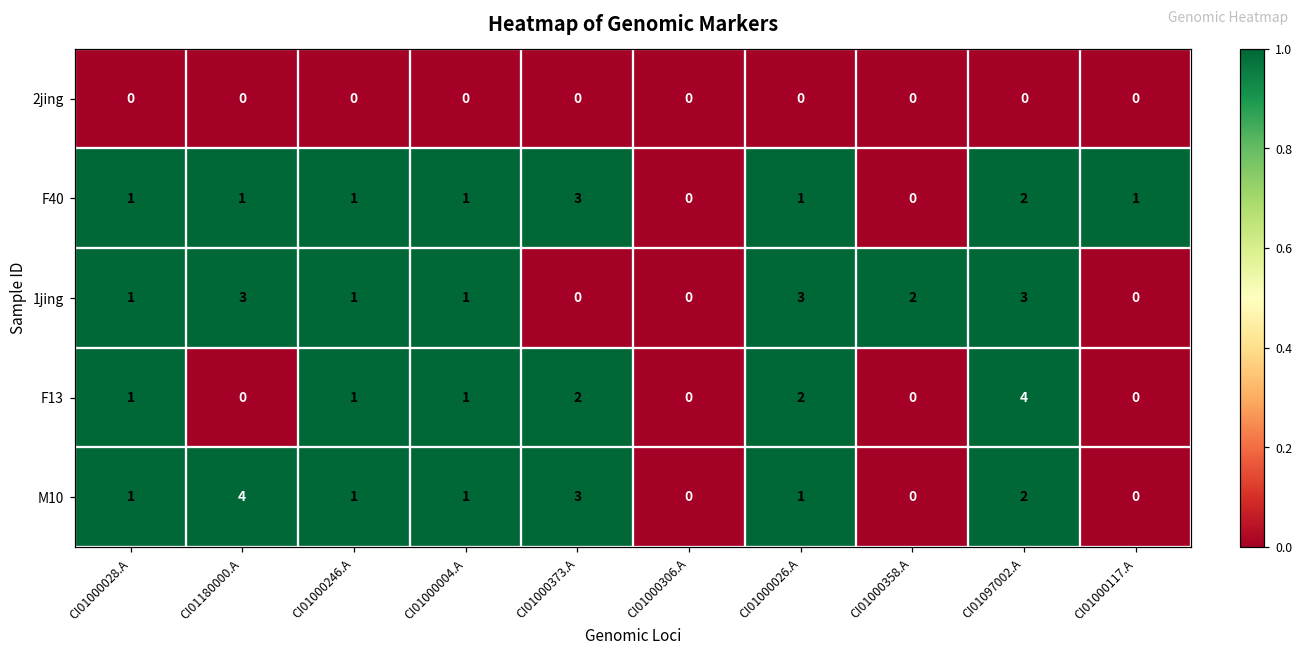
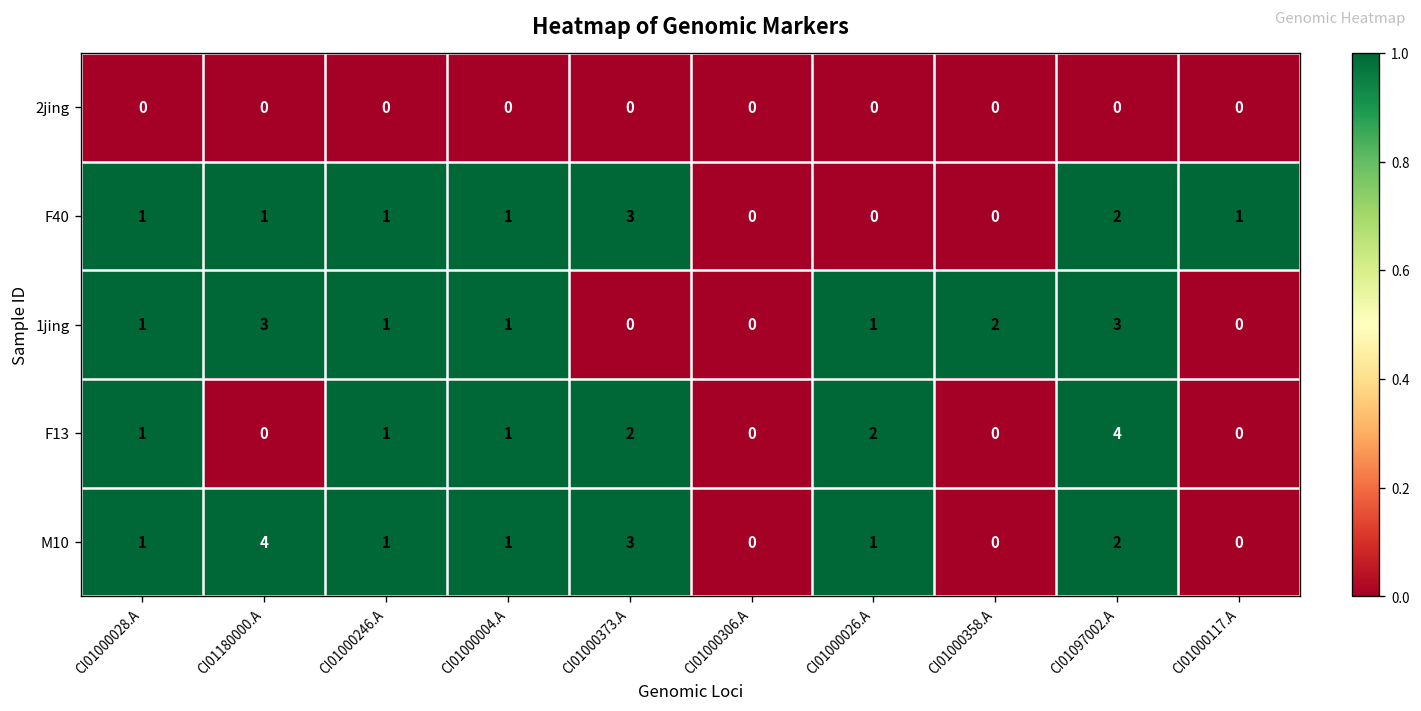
  {
    "2jing": {
      "CI01000028.A": 0,
      "CI01180000.A": 0,
      "CI01000246.A": 0,
      "CI01000004.A": 0,
      "CI01000373.A": 0,
      "CI01000306.A": 0,
      "CI01000026.A": 0,
      "CI01000358.A": 0,
      "CI01097002.A": 0,
      "CI01000117.A": 0
    },
    "F40": {
      "CI01000028.A": 1,
      "CI01180000.A": 1,
      "CI01000246.A": 1,
      "CI01000004.A": 1,
      "CI01000373.A": 3,
      "CI01000306.A": 0,
-     "CI01000026.A": 1,
+     "CI01000026.A": 0,
      "CI01000358.A": 0,
      "CI01097002.A": 2,
      "CI01000117.A": 1
    },
    "1jing": {
      "CI01000028.A": 1,
      "CI01180000.A": 3,
      "CI01000246.A": 1,
      "CI01000004.A": 1,
      "CI01000373.A": 0,
      "CI01000306.A": 0,
-     "CI01000026.A": 3,
+     "CI01000026.A": 1,
      "CI01000358.A": 2,
      "CI01097002.A": 3,
      "CI01000117.A": 0
    },
    "F13": {
      "CI01000028.A": 1,
      "CI01180000.A": 0,
      "CI01000246.A": 1,
      "CI01000004.A": 1,
      "CI01000373.A": 2,
      "CI01000306.A": 0,
      "CI01000026.A": 2,
      "CI01000358.A": 0,
      "CI01097002.A": 4,
      "CI01000117.A": 0
    },
    "M10": {
      "CI01000028.A": 1,
      "CI01180000.A": 4,
      "CI01000246.A": 1,
      "CI01000004.A": 1,
      "CI01000373.A": 3,
      "CI01000306.A": 0,
      "CI01000026.A": 1,
      "CI01000358.A": 0,
      "CI01097002.A": 2,
      "CI01000117.A": 0
    }
  }
